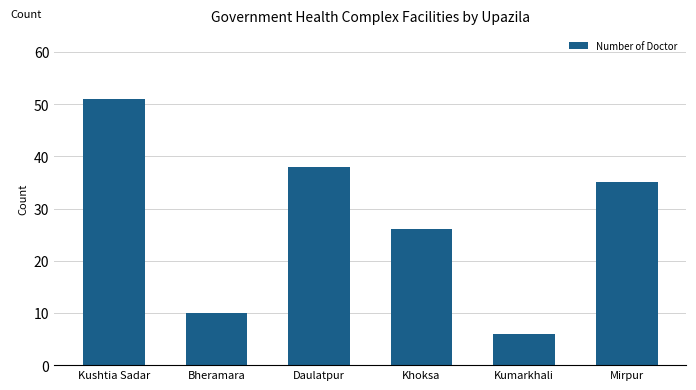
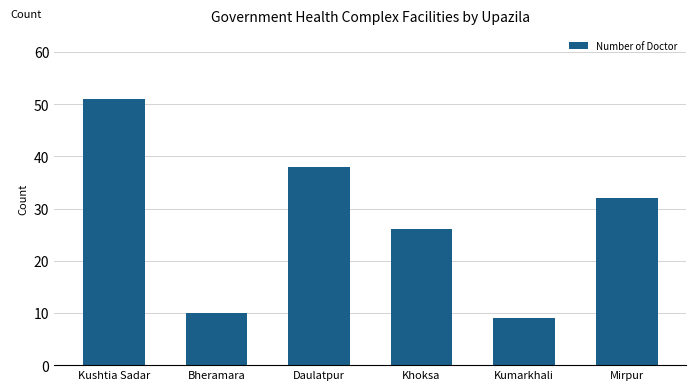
  {
    "Kushtia Sadar": 51,
    "Bheramara": 10,
    "Daulatpur": 38,
    "Khoksa": 26,
-   "Kumarkhali": 6,
-   "Mirpur": 35
+   "Kumarkhali": 9,
+   "Mirpur": 32
  }
